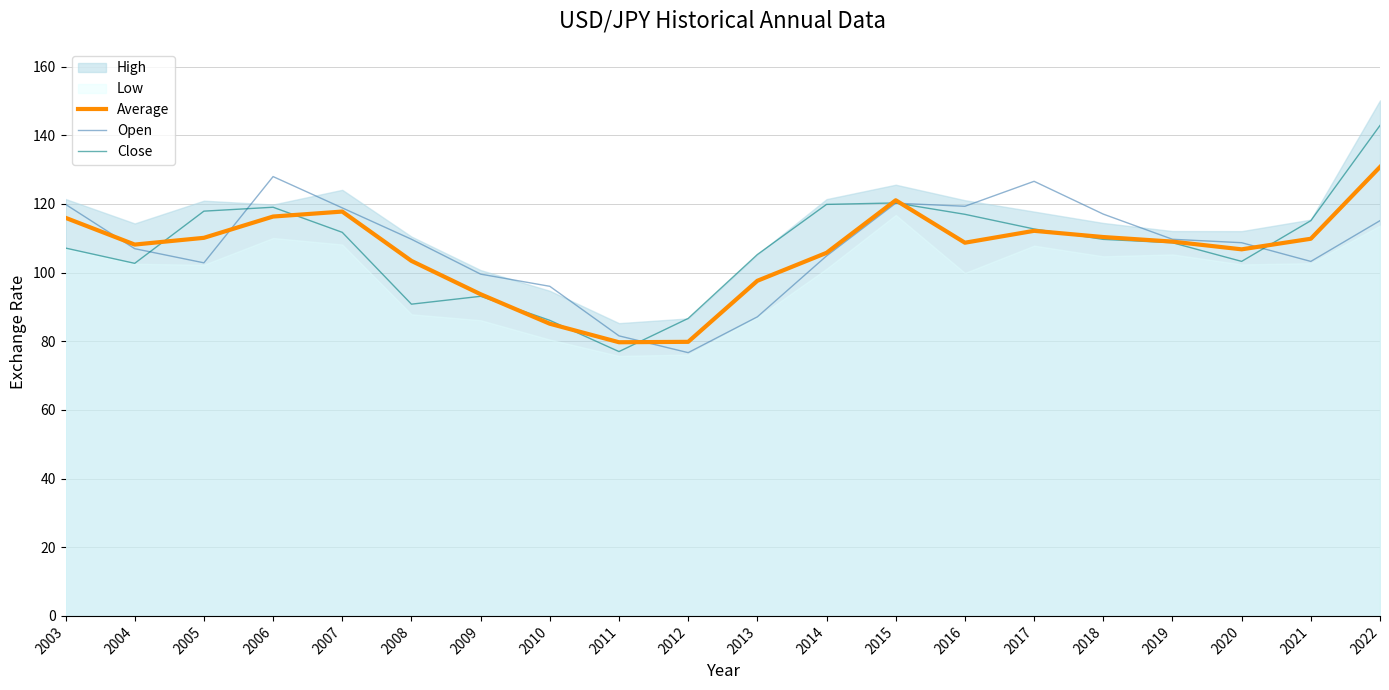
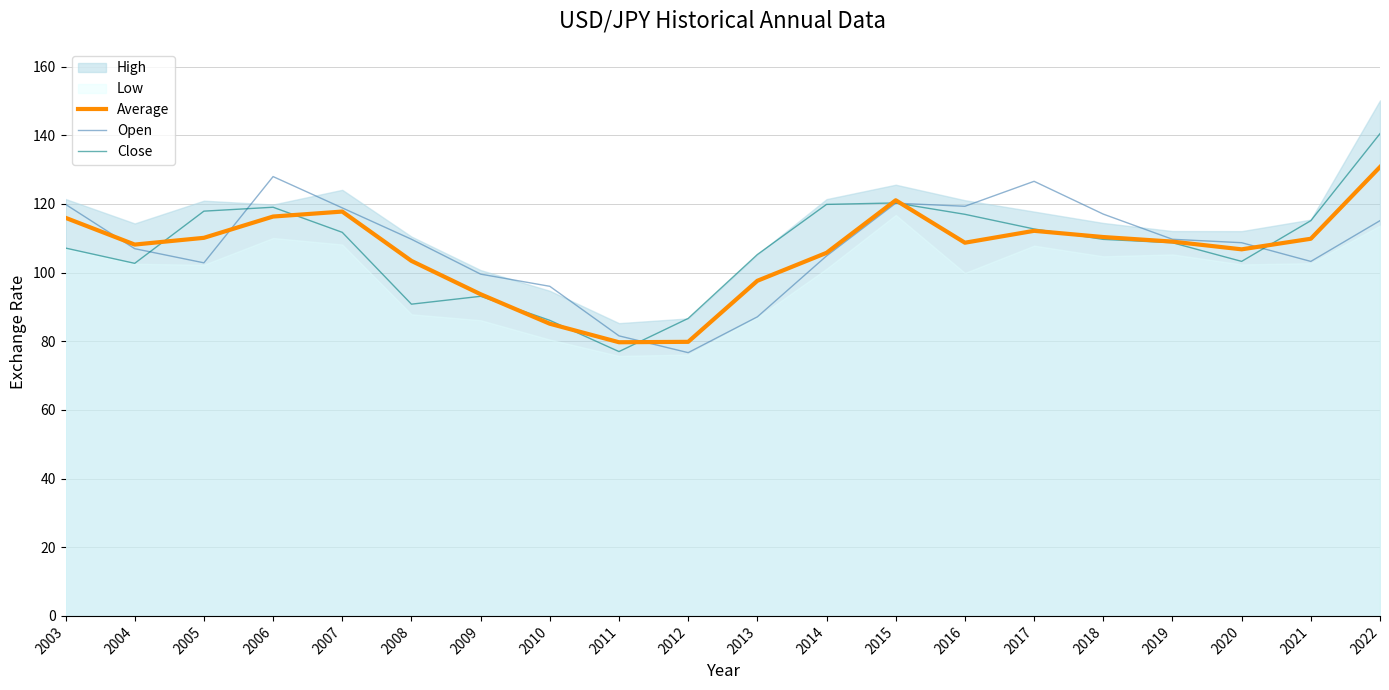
  {
    "Average": {
      "2003": 116,
      "2004": 108,
      "2005": 110,
      "2006": 116,
      "2007": 118,
      "2008": 103,
      "2010": 85,
      "2011": 80,
      "2012": 80,
      "2013": 98,
      "2014": 106,
      "2015": 121,
      "2016": 109,
      "2020": 107,
      "2021": 110,
      "2022": 131
    },
    "Open": {
      "2003": 120,
      "2004": 107,
      "2006": 128,
      "2007": 119,
      "2008": 110,
      "2009": 100,
      "2010": 96,
      "2011": 82,
      "2014": 105,
      "2016": 119,
      "2017": 127,
      "2018": 117,
      "2020": 109,
      "2022": 115
    },
    "Close": {
      "2005": 118,
      "2006": 119,
      "2007": 112,
      "2008": 91,
      "2010": 86,
      "2011": 77,
      "2014": 120,
      "2016": 117,
      "2020": 103,
-     "2022": 143
+     "2022": 140
    }
  }
